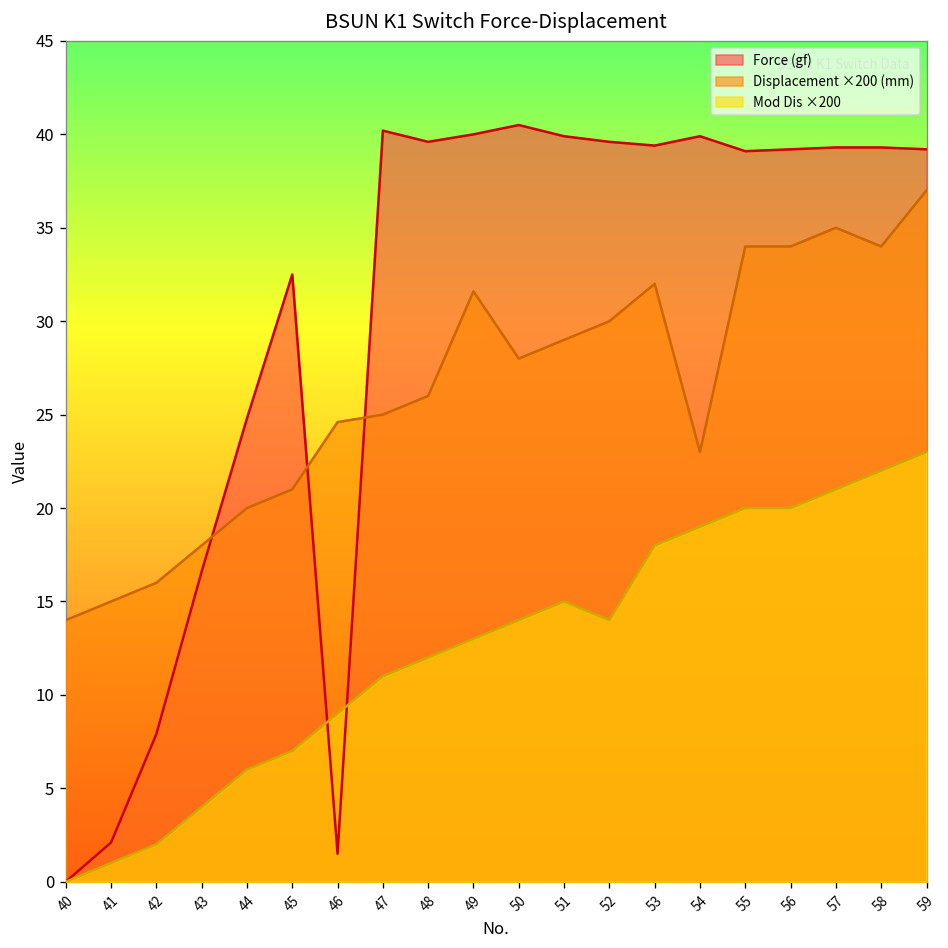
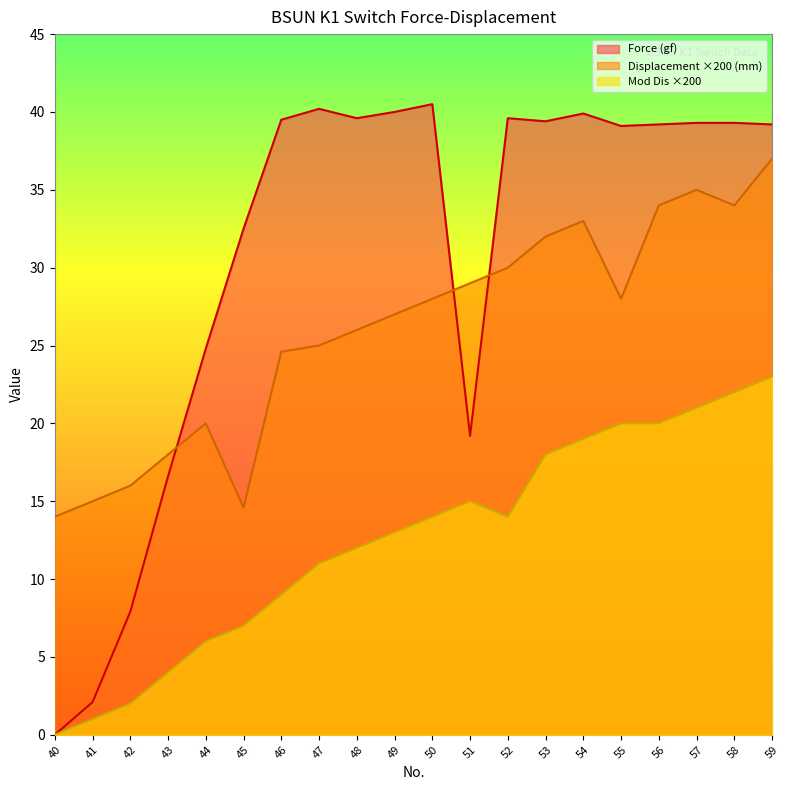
  {
    "Force (gf)": {
      "41": 2.1,
      "42": 7.9,
      "43": 16.6,
      "44": 24.8,
      "45": 32.5,
-     "46": 1.5,
+     "46": 39.5,
      "47": 40.2,
      "48": 39.6,
      "49": 40.0,
      "50": 40.5,
-     "51": 39.9,
+     "51": 19.2,
      "52": 39.6,
      "53": 39.4,
      "54": 39.9,
      "55": 39.1,
      "56": 39.2,
      "57": 39.3,
      "58": 39.3,
      "59": 39.2
    },
    "Displacement ×200 (mm)": {
      "40": 14.0,
      "41": 15.0,
      "42": 16.0,
      "43": 18.0,
      "44": 20.0,
-     "45": 21.0,
+     "45": 14.6,
      "46": 24.6,
      "47": 25.0,
      "48": 26.0,
-     "49": 31.6,
+     "49": 27.0,
      "50": 28.0,
      "51": 29.0,
      "52": 30.0,
      "53": 32.0,
-     "54": 23.0,
-     "55": 34.0,
+     "54": 33.0,
+     "55": 28.0,
      "56": 34.0,
      "57": 35.0,
      "58": 34.0,
      "59": 37.0
    },
    "Mod Dis ×200": {
      "41": 1.0,
      "42": 2.0,
      "43": 4.0,
      "44": 6.0,
      "45": 7.0,
      "46": 9.0,
      "47": 11.0,
      "48": 12.0,
      "49": 13.0,
      "50": 14.0,
      "51": 15.0,
      "52": 14.0,
      "53": 18.0,
      "54": 19.0,
      "55": 20.0,
      "56": 20.0,
      "57": 21.0,
      "58": 22.0,
      "59": 23.0
    }
  }
